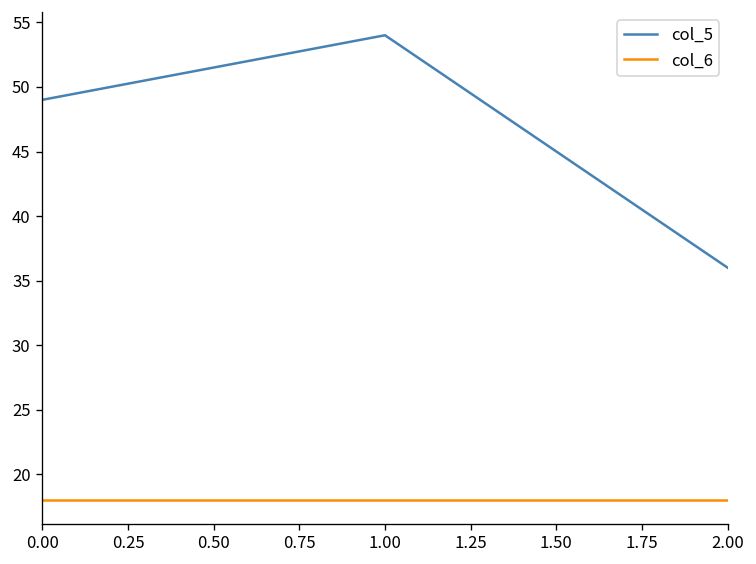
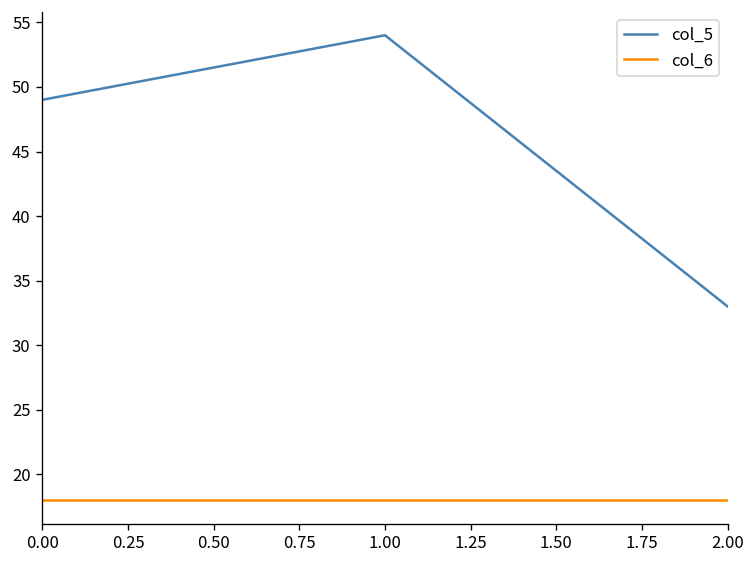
  {
    "col_5": {
      "0.00": 49,
      "1.00": 54,
-     "2.00": 36
+     "2.00": 33
    },
    "col_6": {
      "0.00": 18,
      "1.00": 18,
      "2.00": 18
    }
  }
